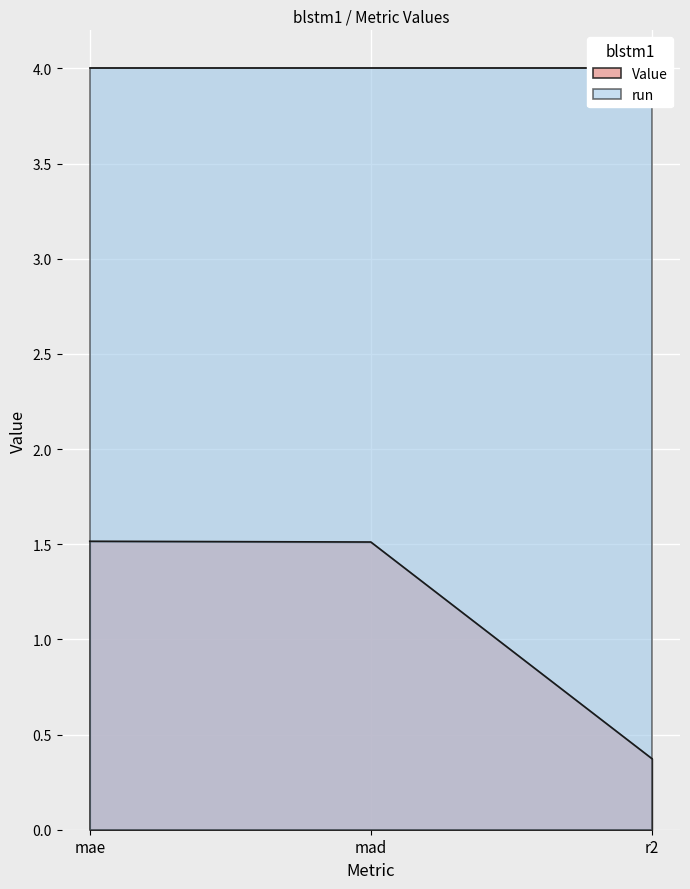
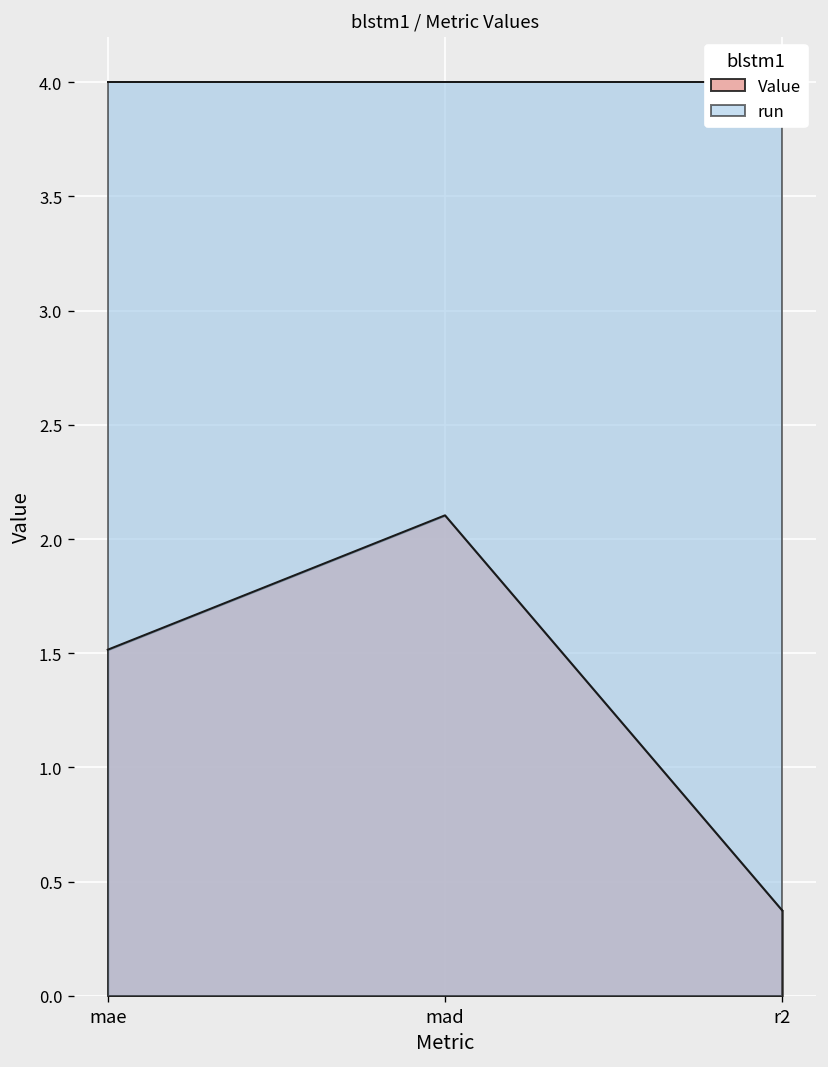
  {
    "Value": {
      "mae": 1.52,
-     "mad": 1.51,
+     "mad": 2.10,
      "r2": 0.37
    },
    "run": {
      "mae": 4.00,
      "mad": 4.00
    }
  }
